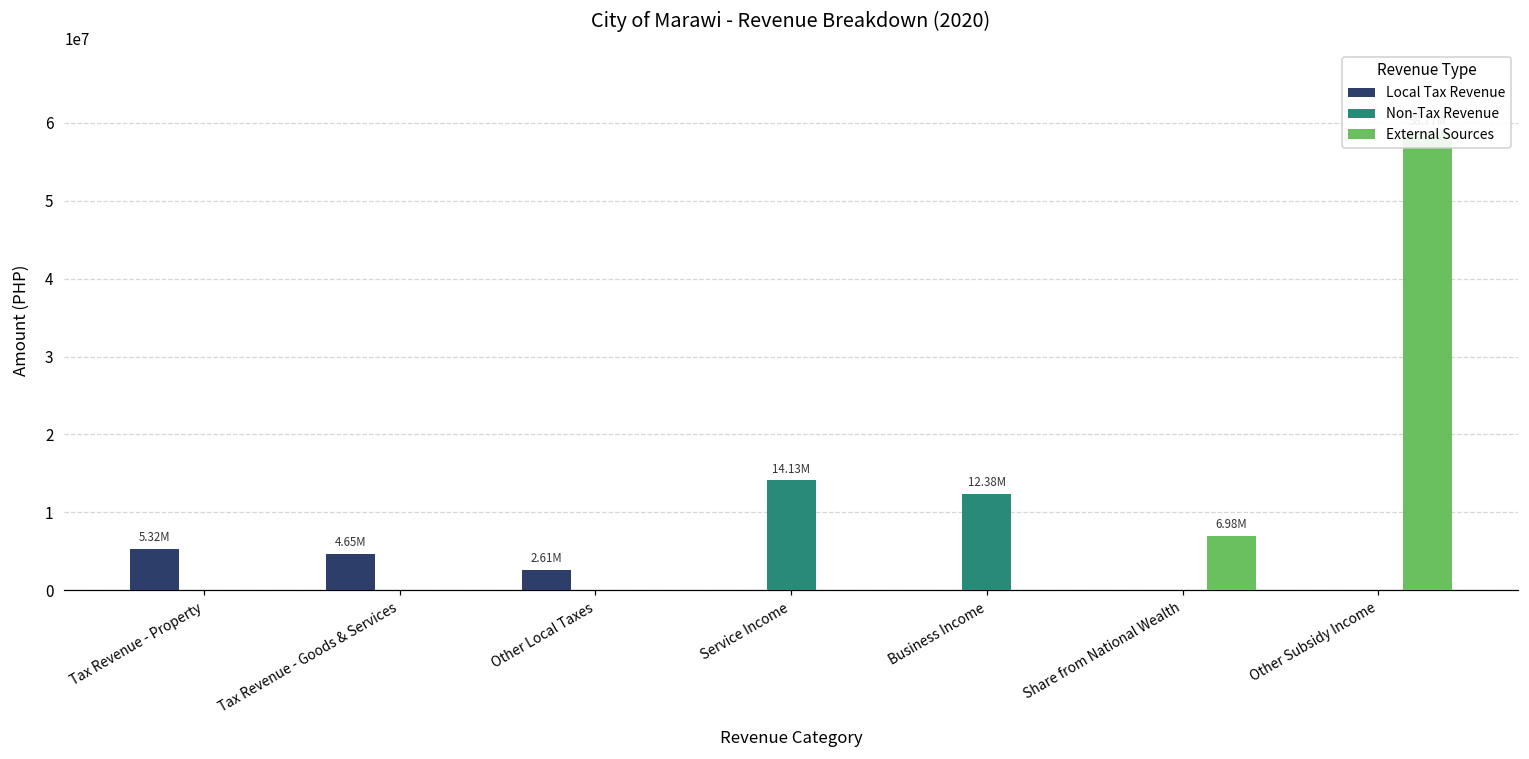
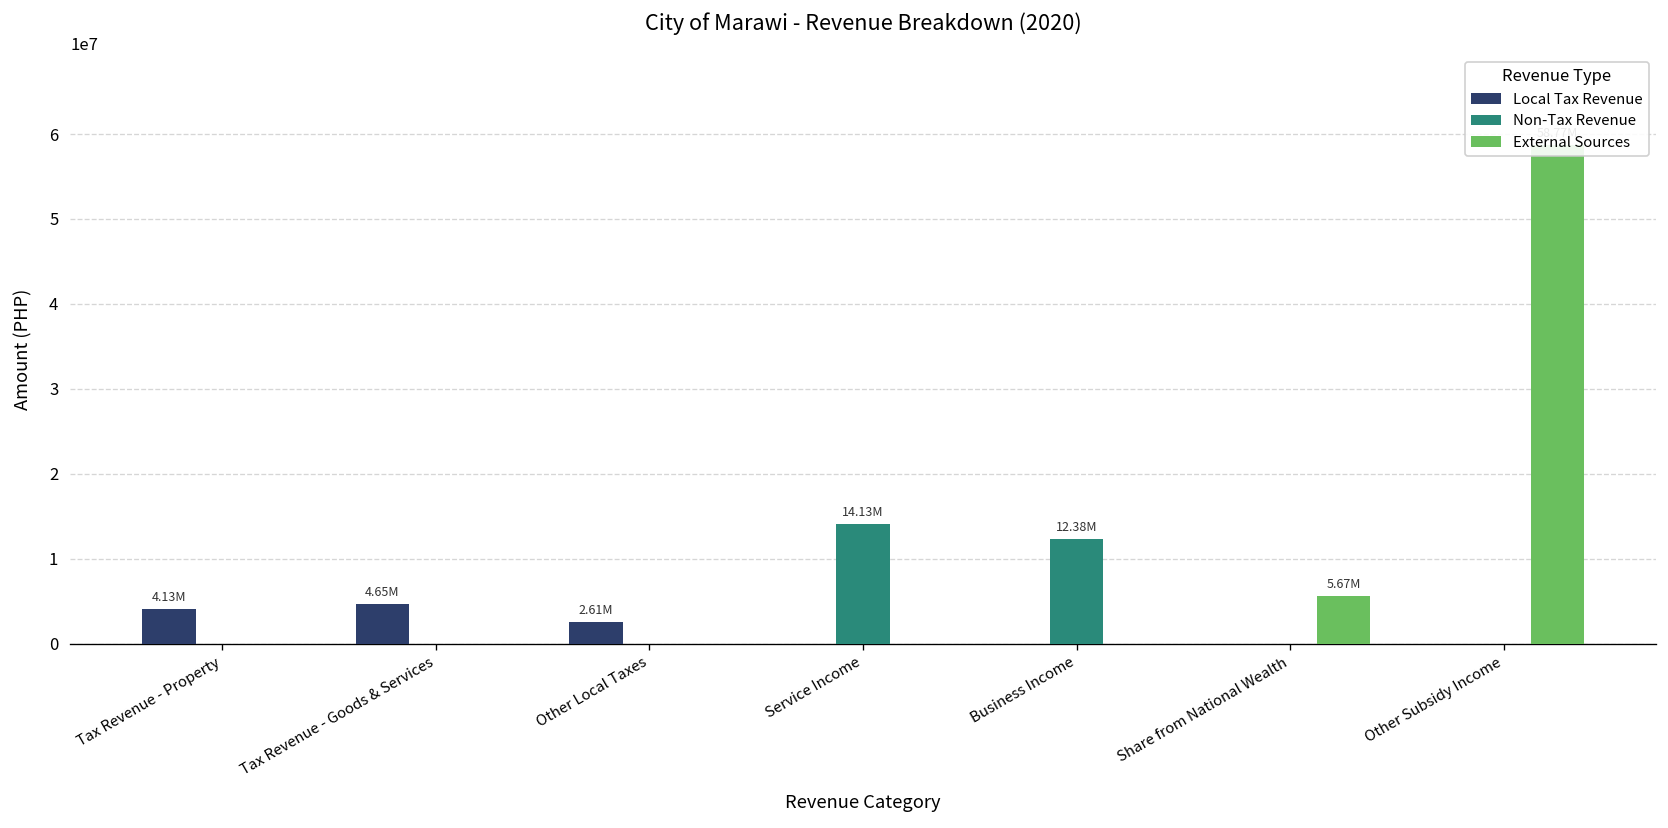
  {
    "Local Tax Revenue": {
-     "Tax Revenue - Property": "5.32M",
+     "Tax Revenue - Property": "4.13M",
      "Tax Revenue - Goods & Services": "4.65M",
      "Other Local Taxes": "2.61M"
    },
    "Non-Tax Revenue": {
      "Service Income": "14.13M",
      "Business Income": "12.38M"
    },
    "External Sources": {
-     "Share from National Wealth": "6.98M"
+     "Share from National Wealth": "5.67M"
    }
  }
